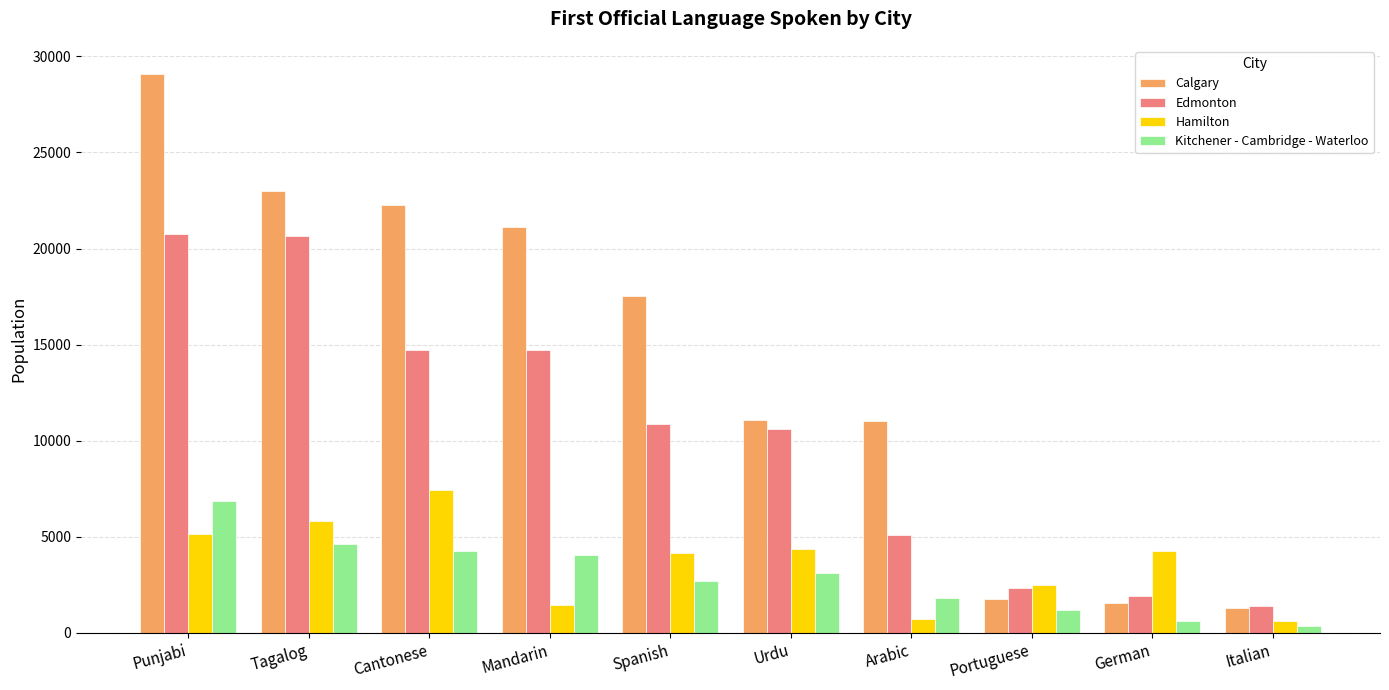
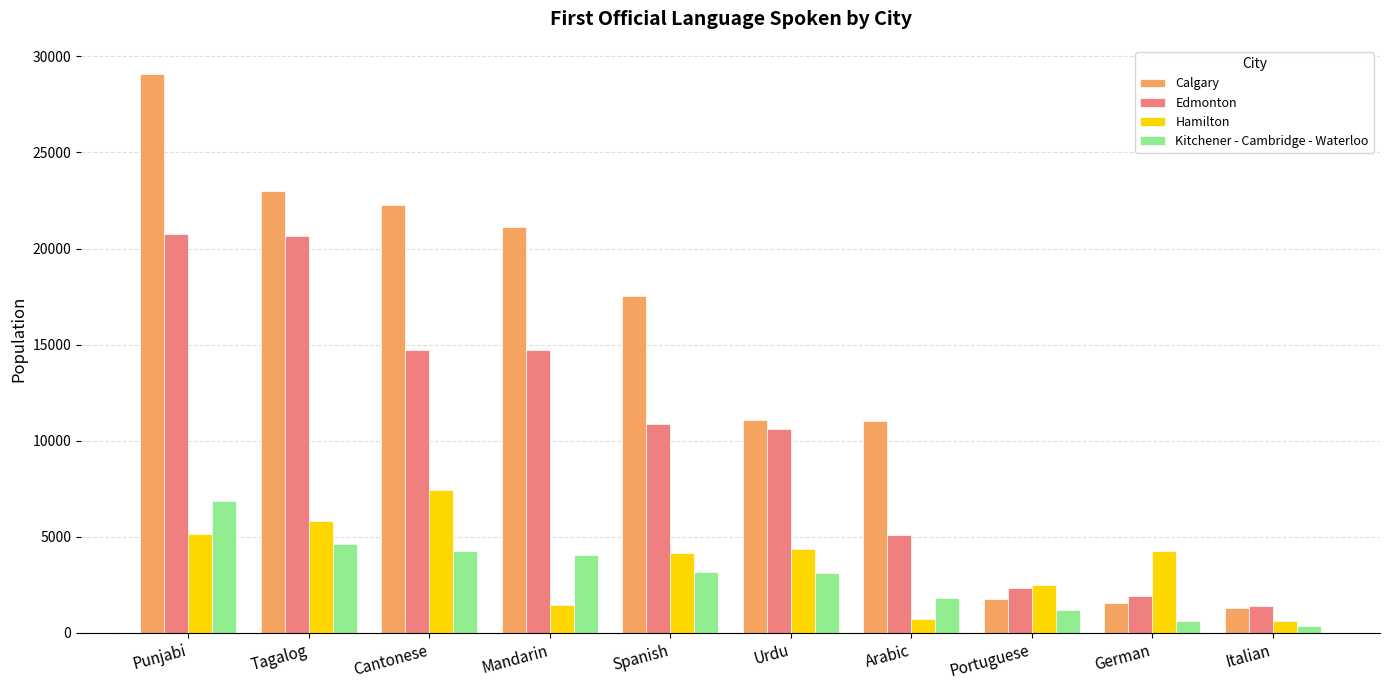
  {
    "Hamilton": {
      "Punjabi": 5100,
      "Tagalog": 5800,
      "Cantonese": 7400,
      "Mandarin": 1400,
      "Spanish": 4200,
      "Urdu": 4400,
      "Arabic": 700,
      "Portuguese": 2500,
      "German": 4300,
      "Italian": 600
    },
    "Kitchener - Cambridge - Waterloo": {
      "Punjabi": 6900,
      "Tagalog": 4600,
      "Cantonese": 4200,
      "Mandarin": 4000,
-     "Spanish": 2700,
+     "Spanish": 3200,
      "Urdu": 3100,
      "Arabic": 1800,
      "Portuguese": 1200,
      "German": 600,
      "Italian": 400
    }
  }
